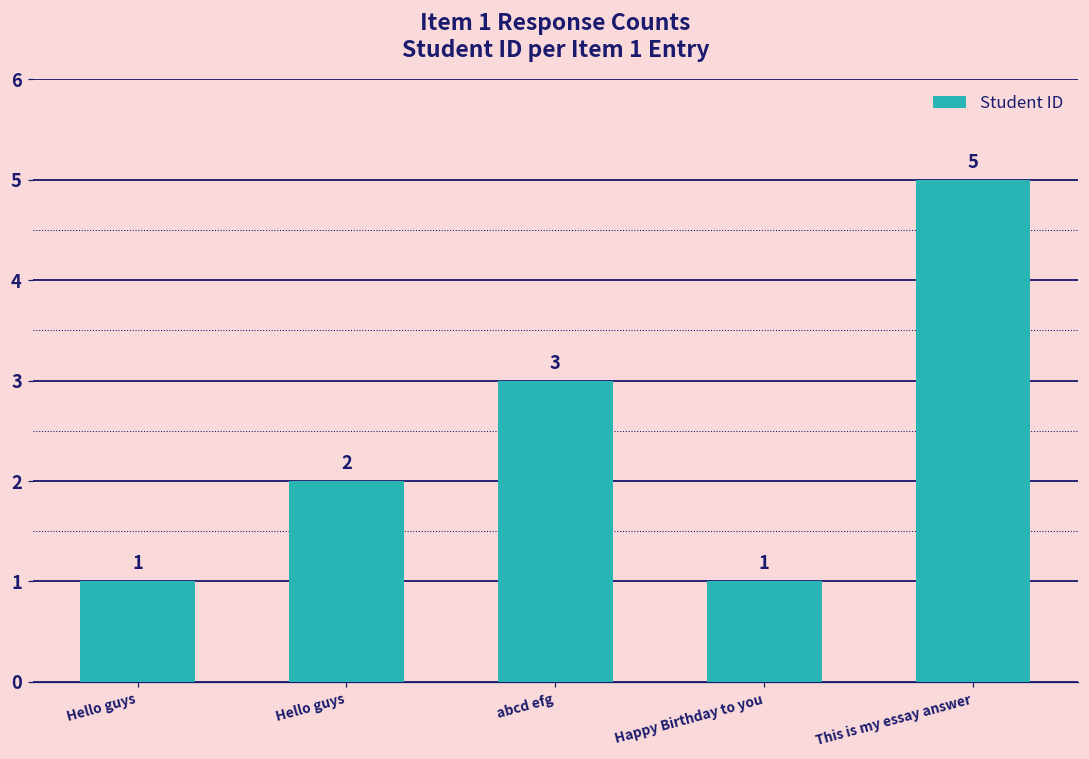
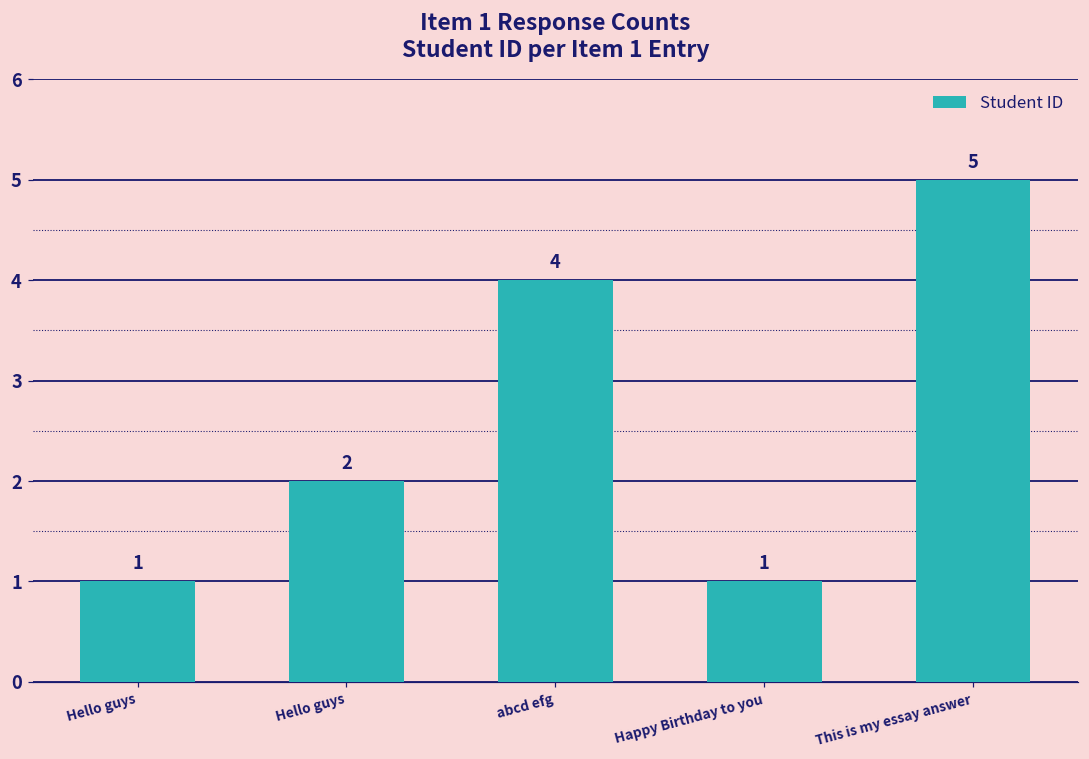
  {
-   "abcd efg": 3,
+   "abcd efg": 4,
    "Happy Birthday to you": 1,
    "This is my essay answer": 5
  }
